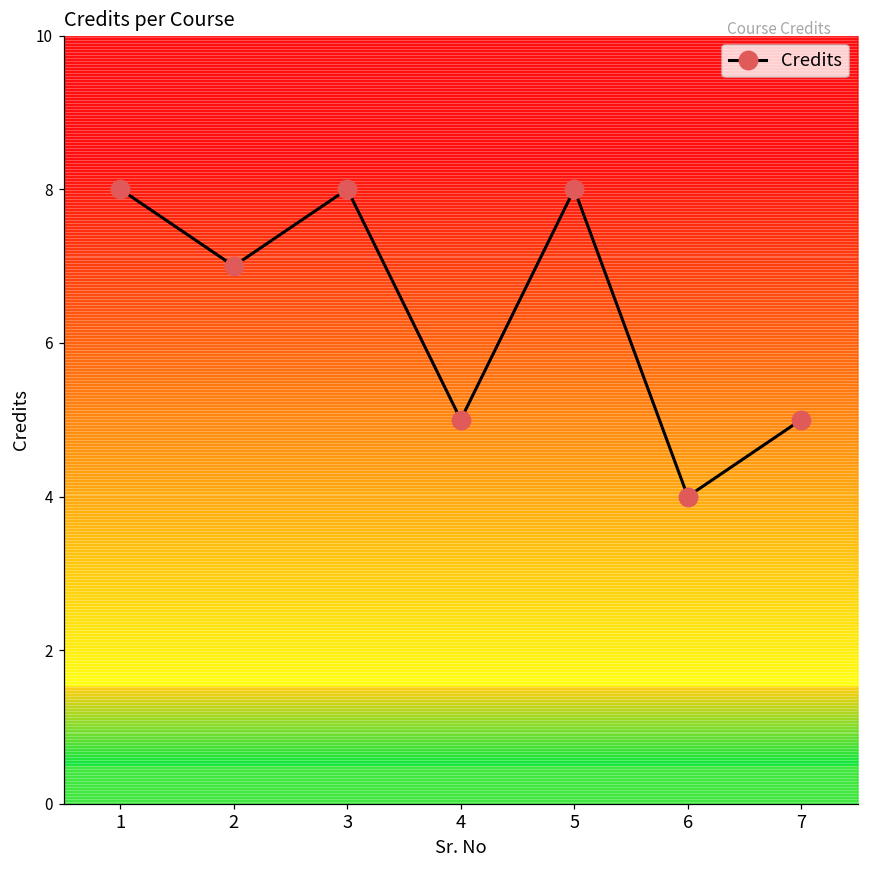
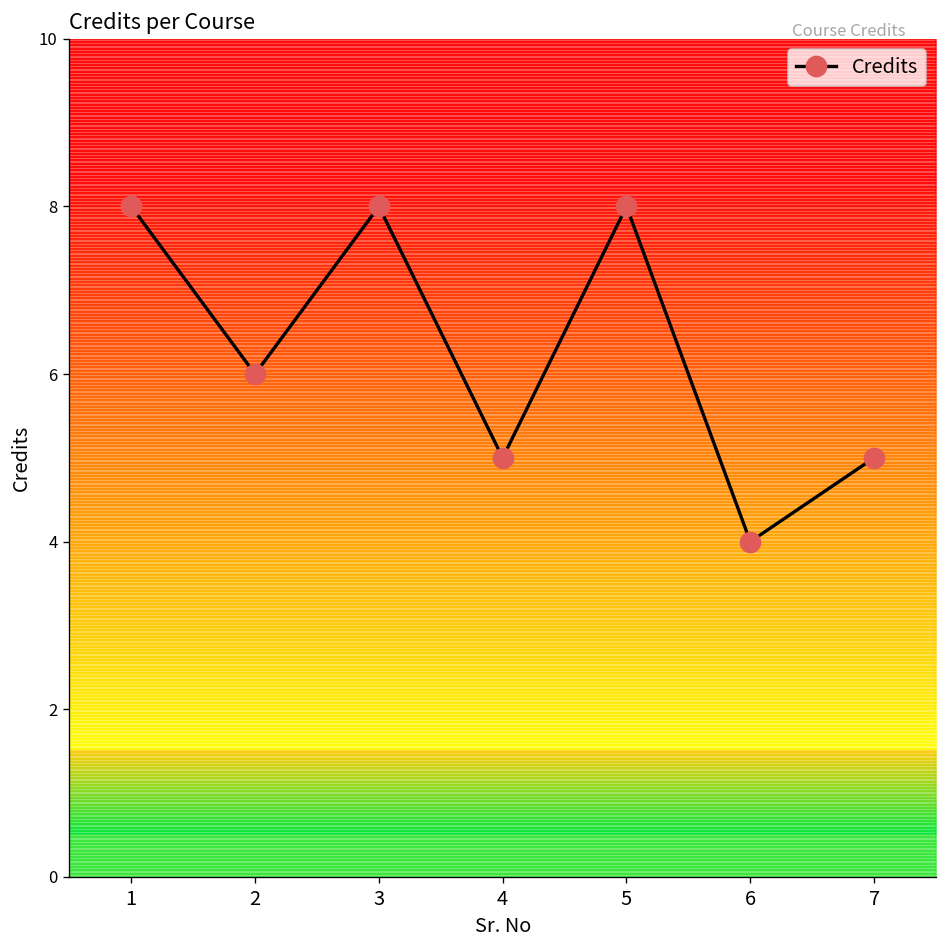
  {
    "1": 8,
-   "2": 7,
+   "2": 6,
    "3": 8,
    "4": 5,
    "5": 8,
    "6": 4,
    "7": 5
  }
